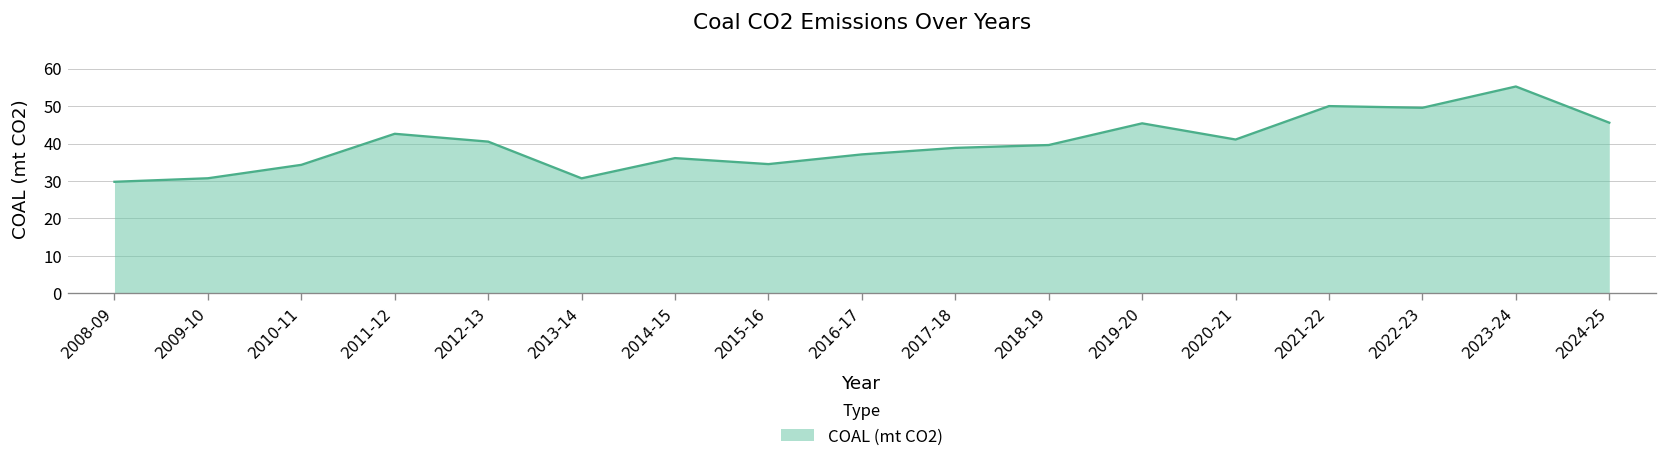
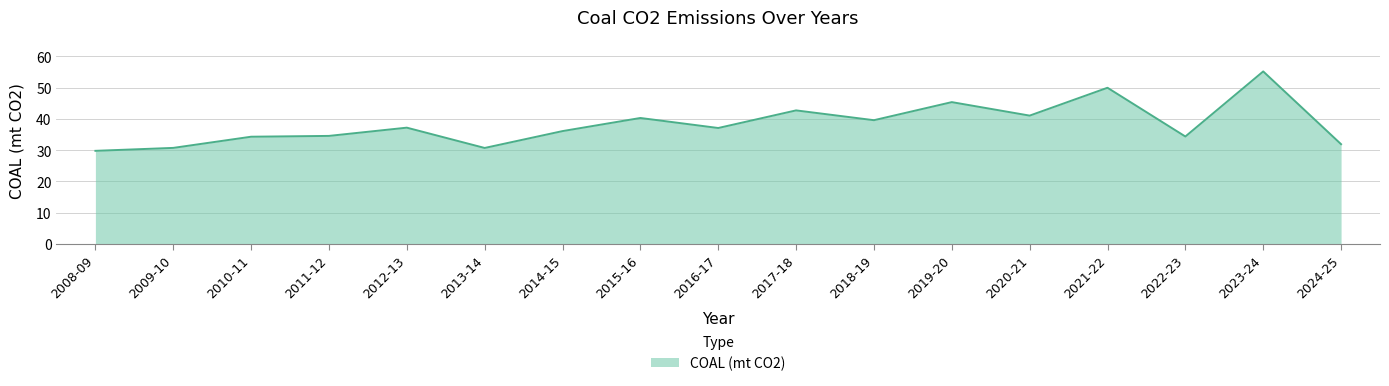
  {
    "2008-09": 30,
    "2009-10": 31,
    "2010-11": 34,
-   "2011-12": 43,
-   "2012-13": 41,
+   "2011-12": 35,
+   "2012-13": 37,
    "2013-14": 31,
    "2014-15": 36,
-   "2015-16": 35,
+   "2015-16": 40,
    "2016-17": 37,
-   "2017-18": 39,
+   "2017-18": 43,
    "2018-19": 40,
    "2019-20": 45,
    "2020-21": 41,
    "2021-22": 50,
-   "2022-23": 50,
+   "2022-23": 34,
    "2023-24": 55,
-   "2024-25": 46
+   "2024-25": 32
  }
